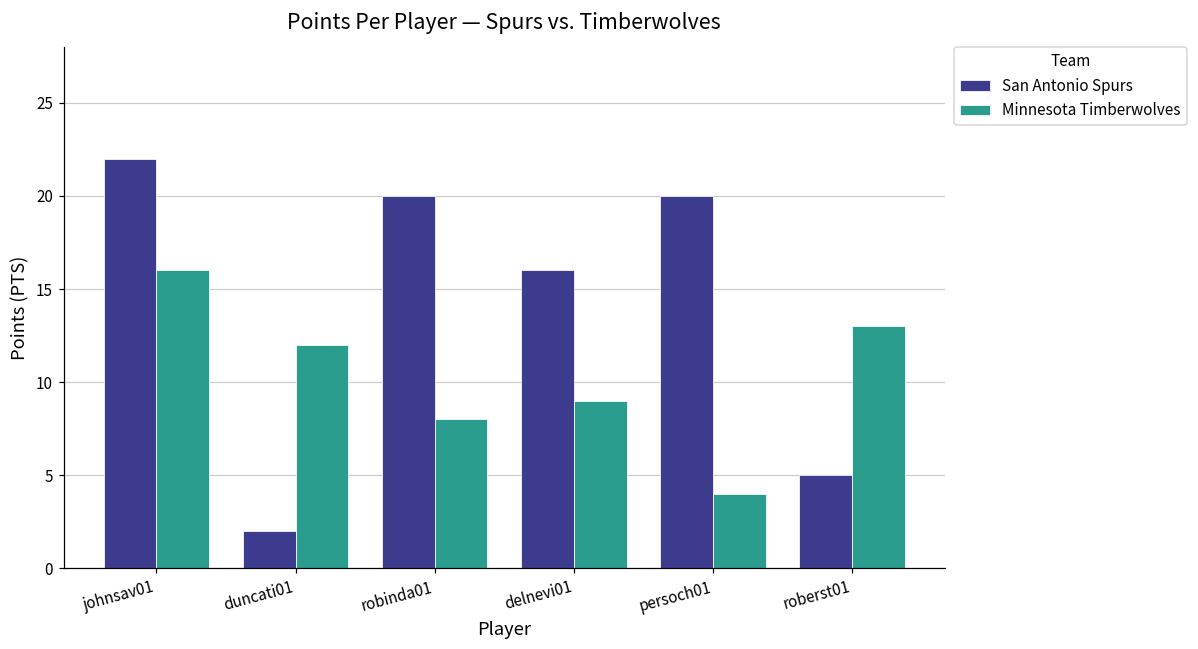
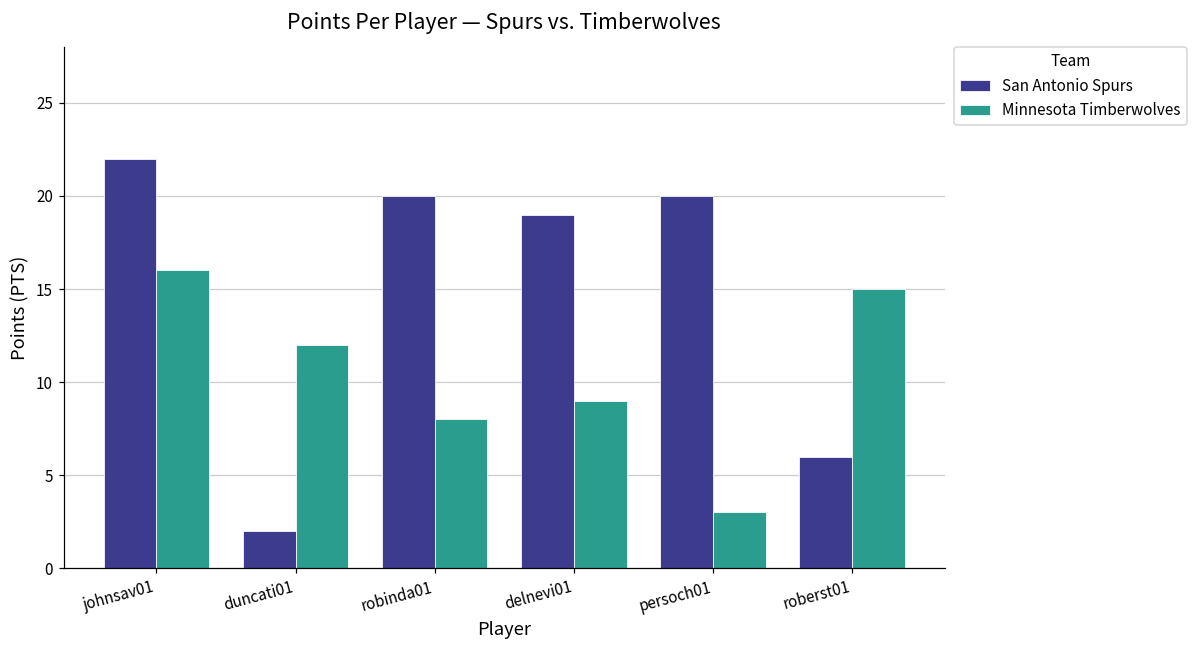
  {
    "San Antonio Spurs": {
      "johnsav01": 22,
      "duncati01": 2,
      "robinda01": 20,
-     "delnevi01": 16,
+     "delnevi01": 19,
      "persoch01": 20,
-     "roberst01": 5
+     "roberst01": 6
    },
    "Minnesota Timberwolves": {
      "johnsav01": 16,
      "duncati01": 12,
      "robinda01": 8,
      "delnevi01": 9,
-     "persoch01": 4,
-     "roberst01": 13
+     "persoch01": 3,
+     "roberst01": 15
    }
  }
